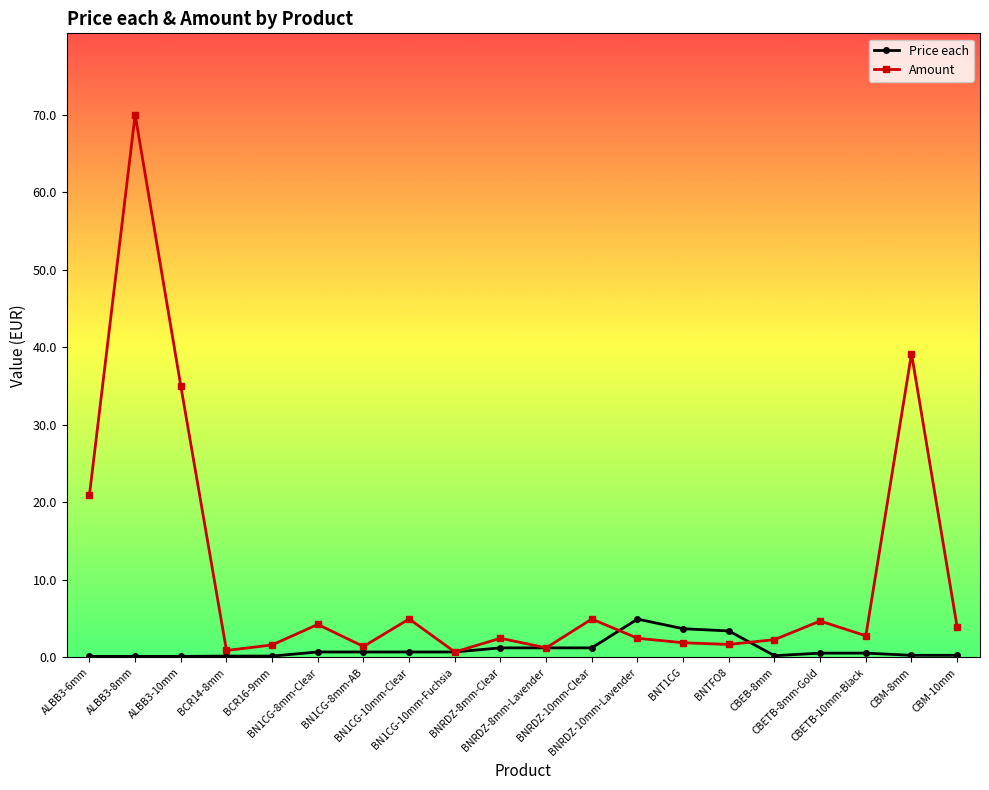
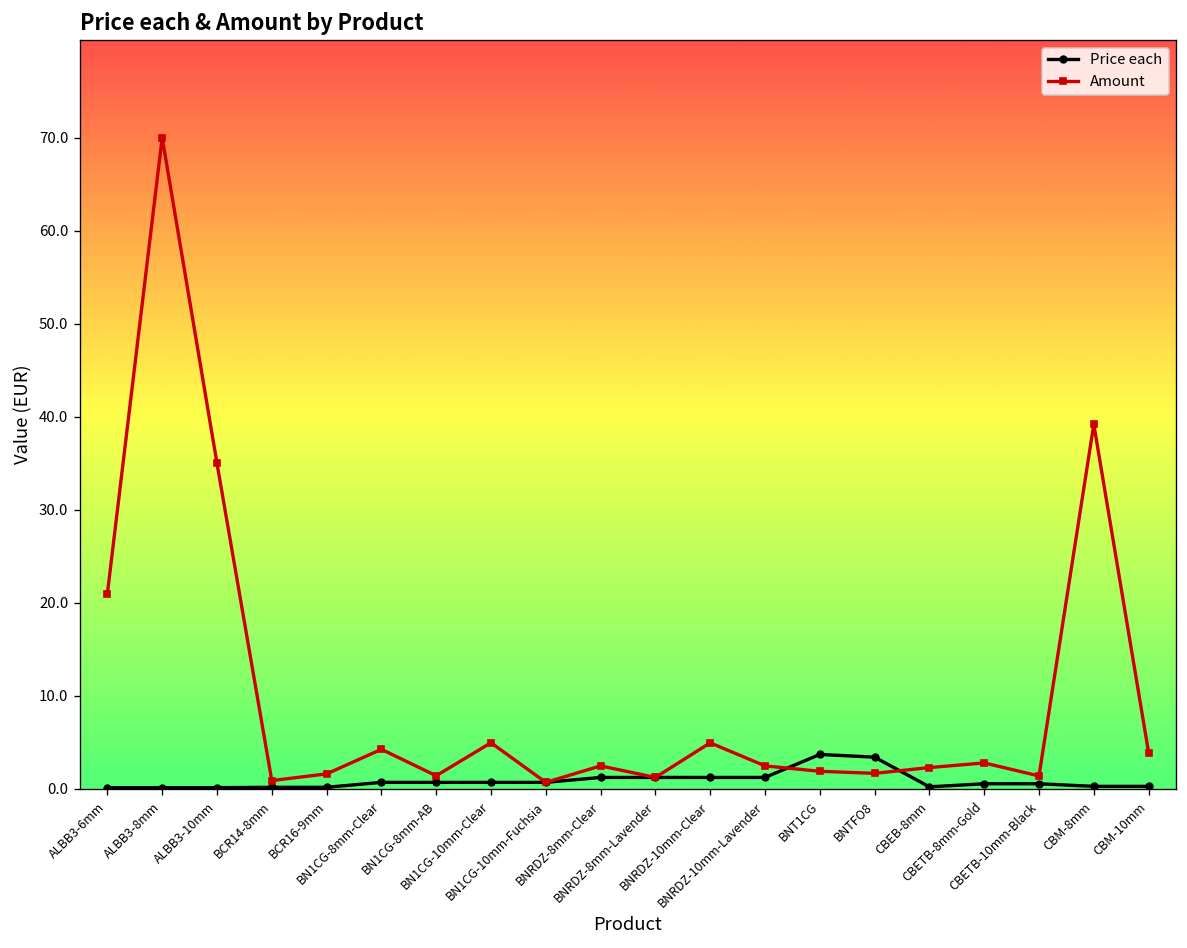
  {
    "Price each": {
      "ALBB3-6mm": 0,
      "ALBB3-8mm": 0,
      "ALBB3-10mm": 0,
      "BCR14-8mm": 0,
      "BCR16-9mm": 0,
      "BN1CG-8mm-Clear": 1,
      "BN1CG-8mm-AB": 1,
      "BN1CG-10mm-Clear": 1,
      "BNRDZ-8mm-Clear": 1,
      "BNRDZ-10mm-Clear": 1,
-     "BNRDZ-10mm-Lavender": 5,
+     "BNRDZ-10mm-Lavender": 1,
      "BNT1CG": 4,
      "BNTFO8": 3,
      "CBEB-8mm": 0,
      "CBETB-8mm-Gold": 1,
      "CBETB-10mm-Black": 1,
      "CBM-8mm": 0,
      "CBM-10mm": 0
    },
    "Amount": {
      "ALBB3-6mm": 21,
      "ALBB3-8mm": 70,
      "ALBB3-10mm": 35,
      "BCR14-8mm": 1,
      "BCR16-9mm": 2,
      "BN1CG-8mm-Clear": 4,
      "BN1CG-8mm-AB": 1,
      "BN1CG-10mm-Clear": 5,
      "BNRDZ-8mm-Clear": 2,
      "BNRDZ-10mm-Clear": 5,
      "BNRDZ-10mm-Lavender": 2,
      "BNT1CG": 2,
      "BNTFO8": 2,
      "CBEB-8mm": 2,
-     "CBETB-8mm-Gold": 5,
-     "CBETB-10mm-Black": 3,
+     "CBETB-8mm-Gold": 3,
+     "CBETB-10mm-Black": 1,
      "CBM-8mm": 39,
      "CBM-10mm": 4
    }
  }
